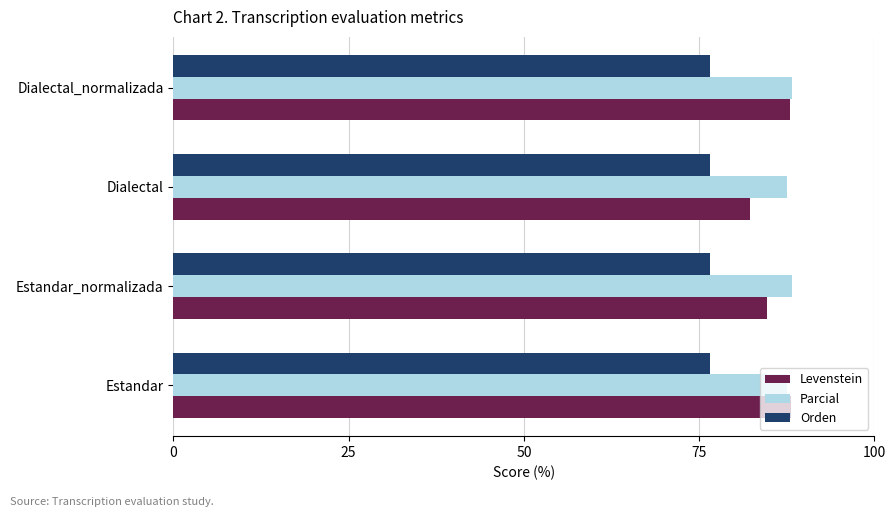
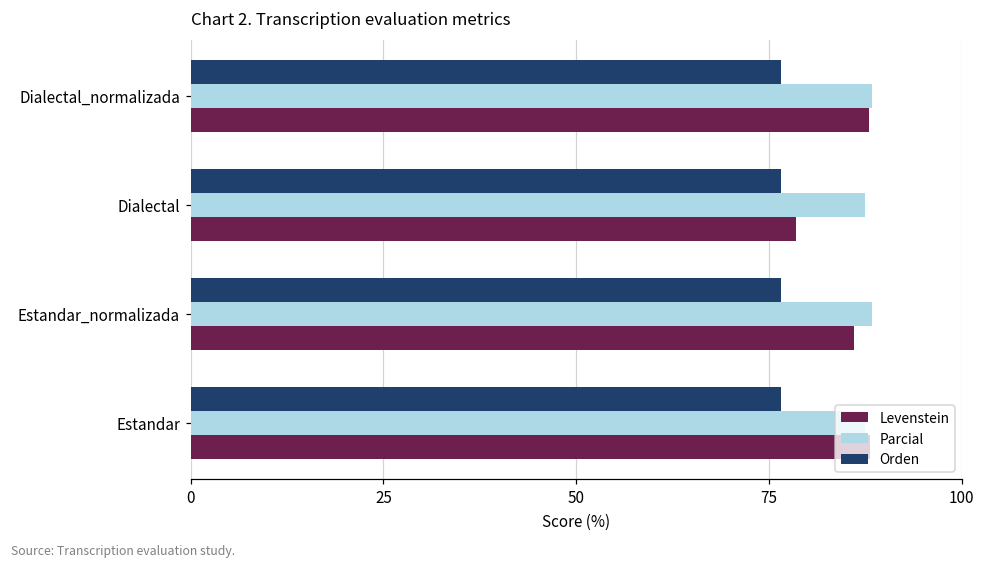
  {
    "Levenstein": {
      "Dialectal_normalizada": 88,
-     "Dialectal": 82,
-     "Estandar_normalizada": 85
+     "Dialectal": 78,
+     "Estandar_normalizada": 86
    },
    "Parcial": {
      "Dialectal_normalizada": 88,
      "Dialectal": 88,
      "Estandar_normalizada": 88
    },
    "Orden": {
      "Dialectal_normalizada": 77,
      "Dialectal": 77,
      "Estandar_normalizada": 77,
      "Estandar": 77
    }
  }
